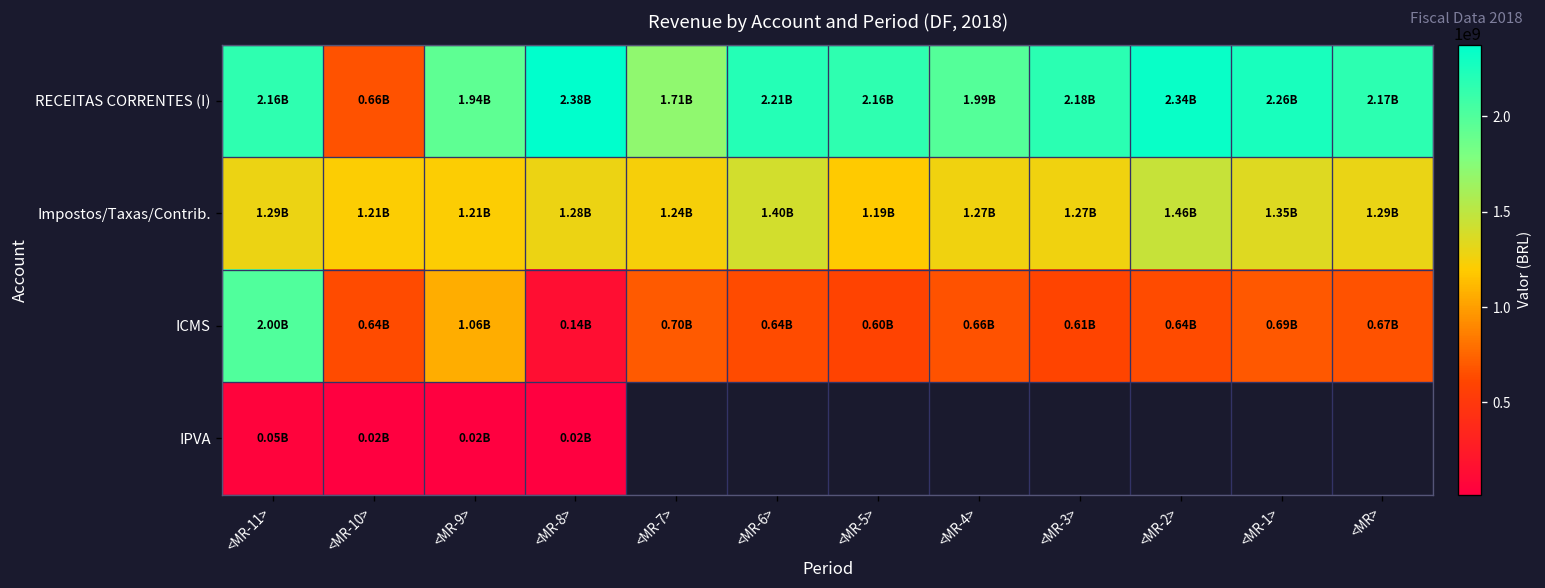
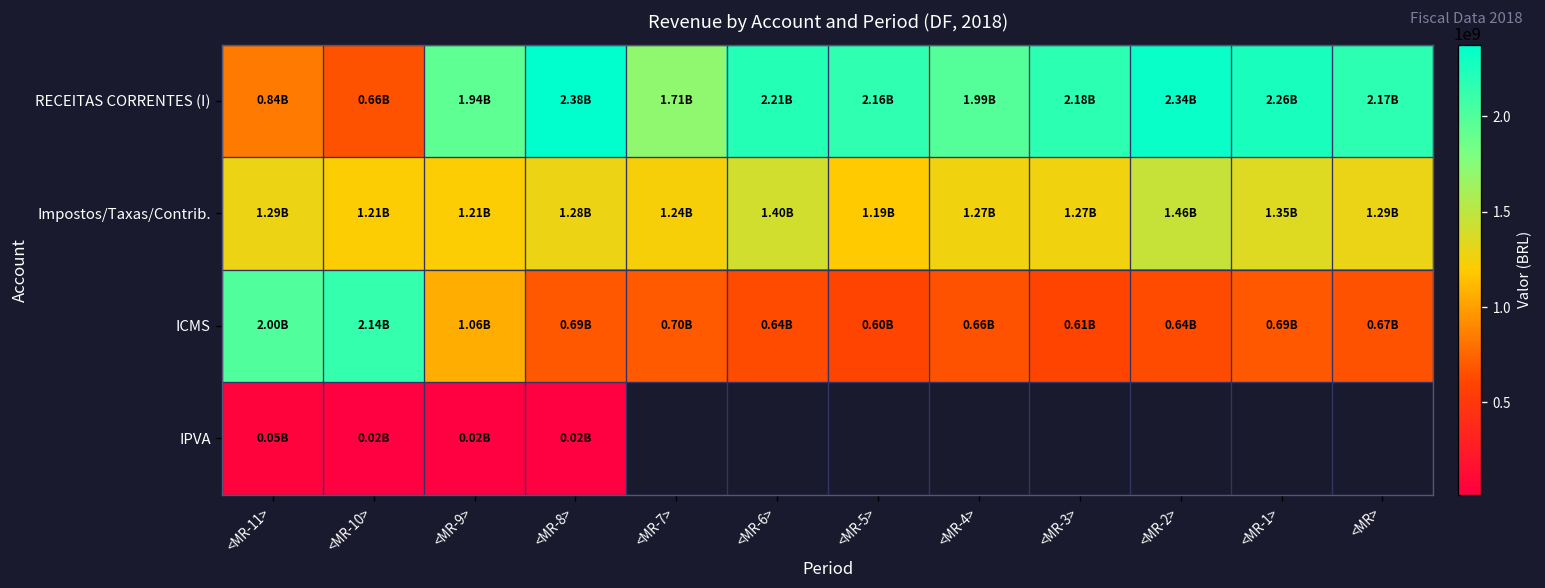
  {
    "RECEITAS CORRENTES (I)": {
-     "<MR-11>": "2.16B",
+     "<MR-11>": "0.84B",
      "<MR-10>": "0.66B",
      "<MR-9>": "1.94B",
      "<MR-8>": "2.38B",
      "<MR-7>": "1.71B",
      "<MR-6>": "2.21B",
      "<MR-5>": "2.16B",
      "<MR-4>": "1.99B",
      "<MR-3>": "2.18B",
      "<MR-2>": "2.34B",
      "<MR-1>": "2.26B",
      "<MR>": "2.17B"
    },
    "Impostos/Taxas/Contrib.": {
      "<MR-11>": "1.29B",
      "<MR-10>": "1.21B",
      "<MR-9>": "1.21B",
      "<MR-8>": "1.28B",
      "<MR-7>": "1.24B",
      "<MR-6>": "1.40B",
      "<MR-5>": "1.19B",
      "<MR-4>": "1.27B",
      "<MR-3>": "1.27B",
      "<MR-2>": "1.46B",
      "<MR-1>": "1.35B",
      "<MR>": "1.29B"
    },
    "ICMS": {
      "<MR-11>": "2.00B",
-     "<MR-10>": "0.64B",
+     "<MR-10>": "2.14B",
      "<MR-9>": "1.06B",
-     "<MR-8>": "0.14B",
+     "<MR-8>": "0.69B",
      "<MR-7>": "0.70B",
      "<MR-6>": "0.64B",
      "<MR-5>": "0.60B",
      "<MR-4>": "0.66B",
      "<MR-3>": "0.61B",
      "<MR-2>": "0.64B",
      "<MR-1>": "0.69B",
      "<MR>": "0.67B"
    },
    "IPVA": {
      "<MR-11>": "0.05B",
      "<MR-10>": "0.02B",
      "<MR-9>": "0.02B",
      "<MR-8>": "0.02B"
    }
  }
